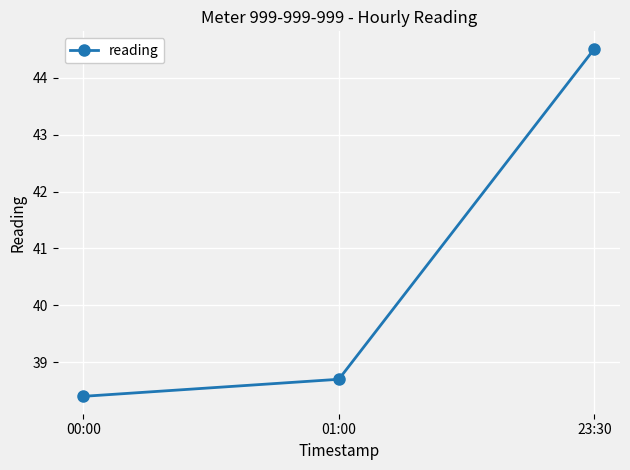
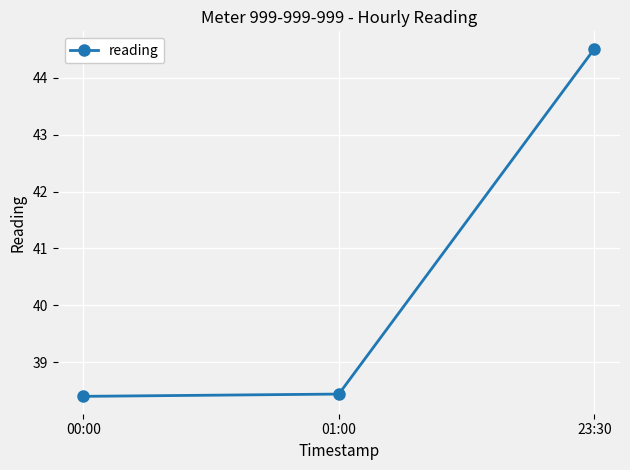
  {
    "00:00": 38.4,
-   "01:00": 38.7,
+   "01:00": 38.4,
    "23:30": 44.5
  }
